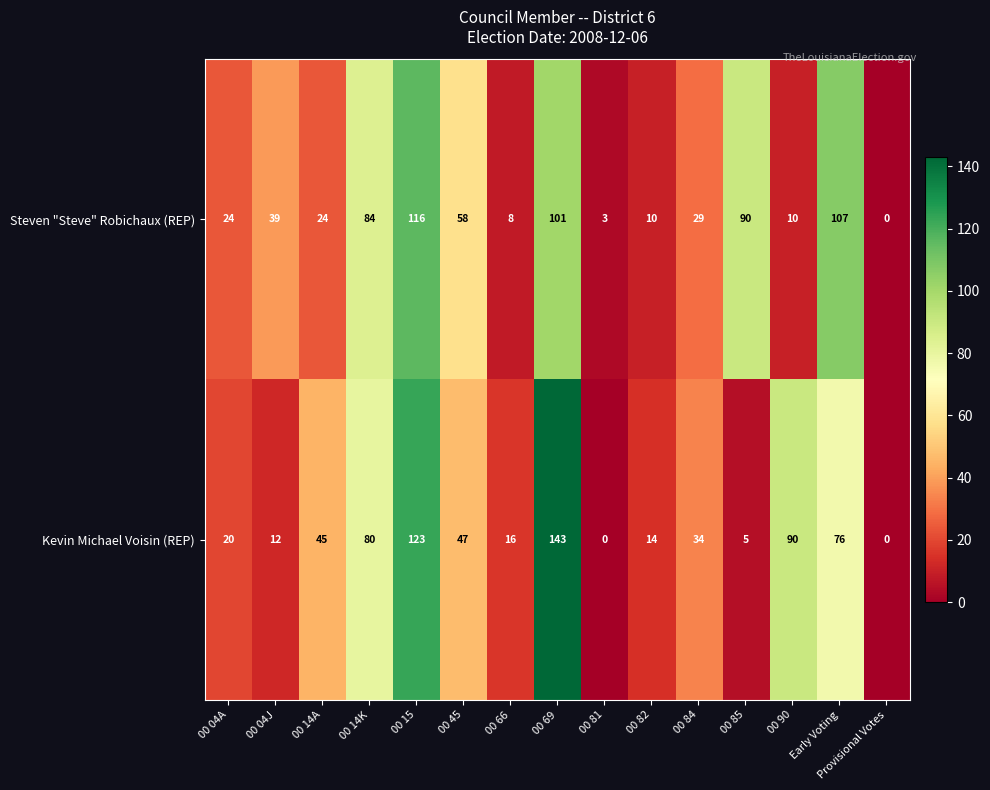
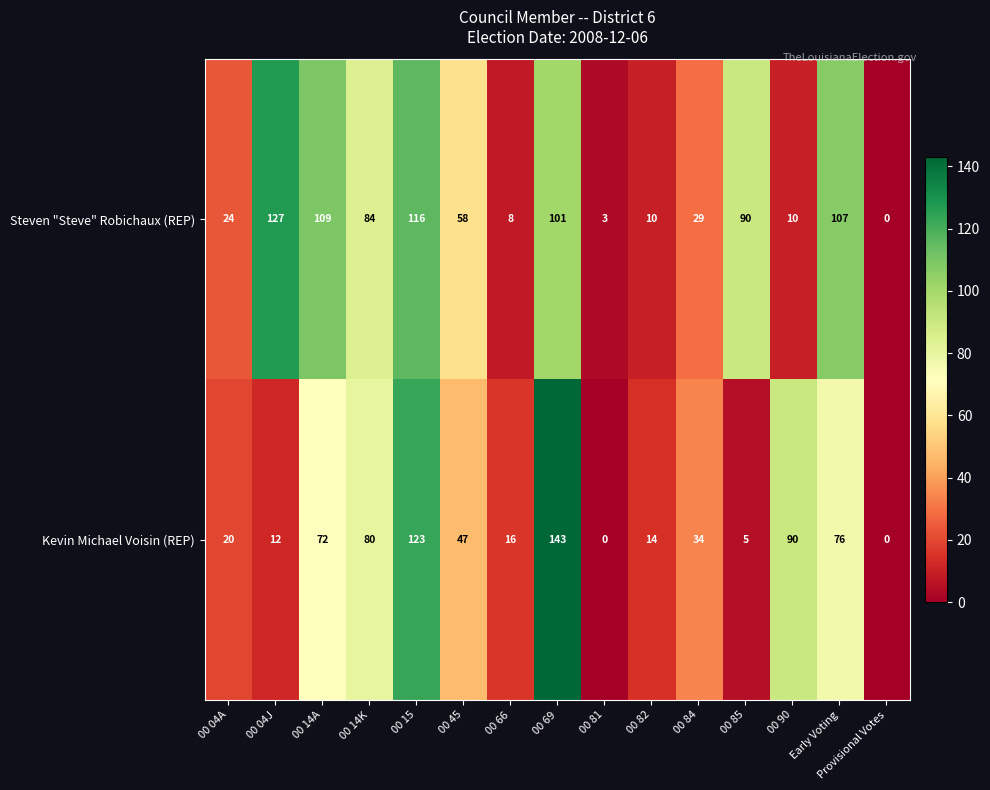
  {
    "Steven \"Steve\" Robichaux (REP)": {
      "00 04A": 24,
-     "00 04J": 39,
-     "00 14A": 24,
+     "00 04J": 127,
+     "00 14A": 109,
      "00 14K": 84,
      "00 15": 116,
      "00 45": 58,
      "00 66": 8,
      "00 69": 101,
      "00 81": 3,
      "00 82": 10,
      "00 84": 29,
      "00 85": 90,
      "00 90": 10,
      "Early Voting": 107,
      "Provisional Votes": 0
    },
    "Kevin Michael Voisin (REP)": {
      "00 04A": 20,
      "00 04J": 12,
-     "00 14A": 45,
+     "00 14A": 72,
      "00 14K": 80,
      "00 15": 123,
      "00 45": 47,
      "00 66": 16,
      "00 69": 143,
      "00 81": 0,
      "00 82": 14,
      "00 84": 34,
      "00 85": 5,
      "00 90": 90,
      "Early Voting": 76,
      "Provisional Votes": 0
    }
  }
